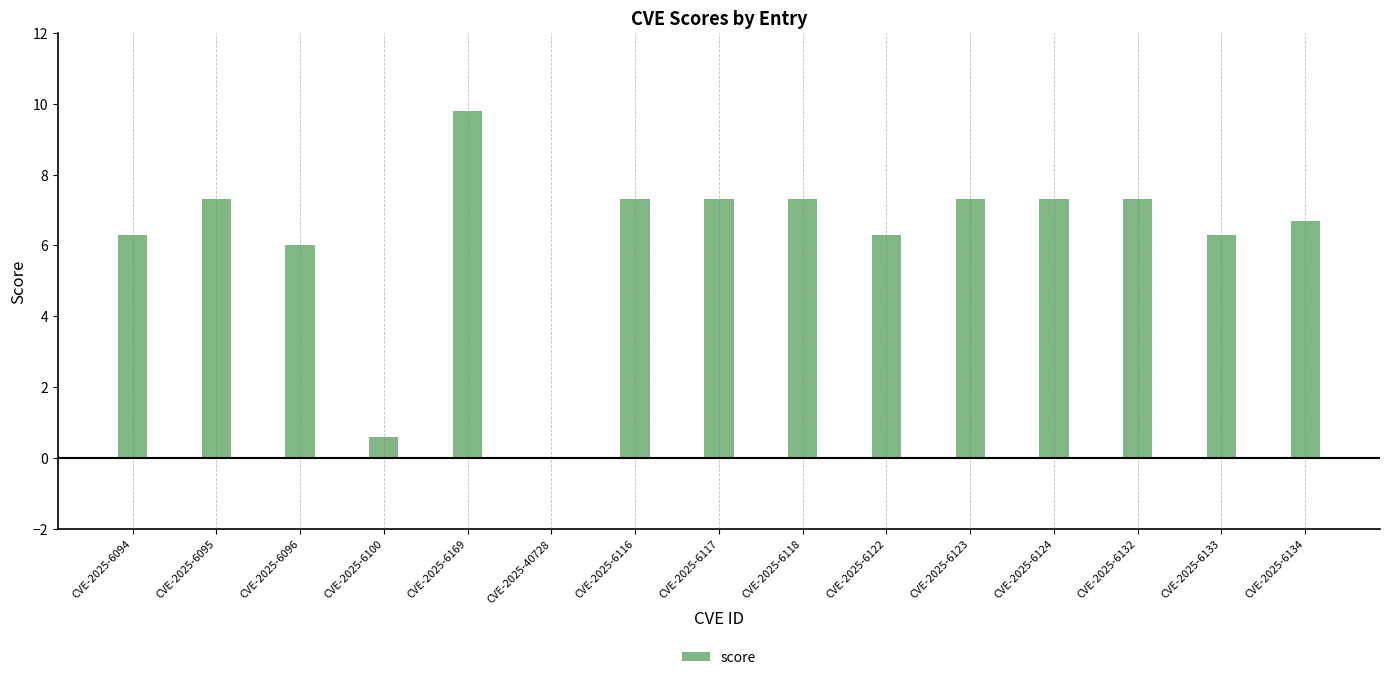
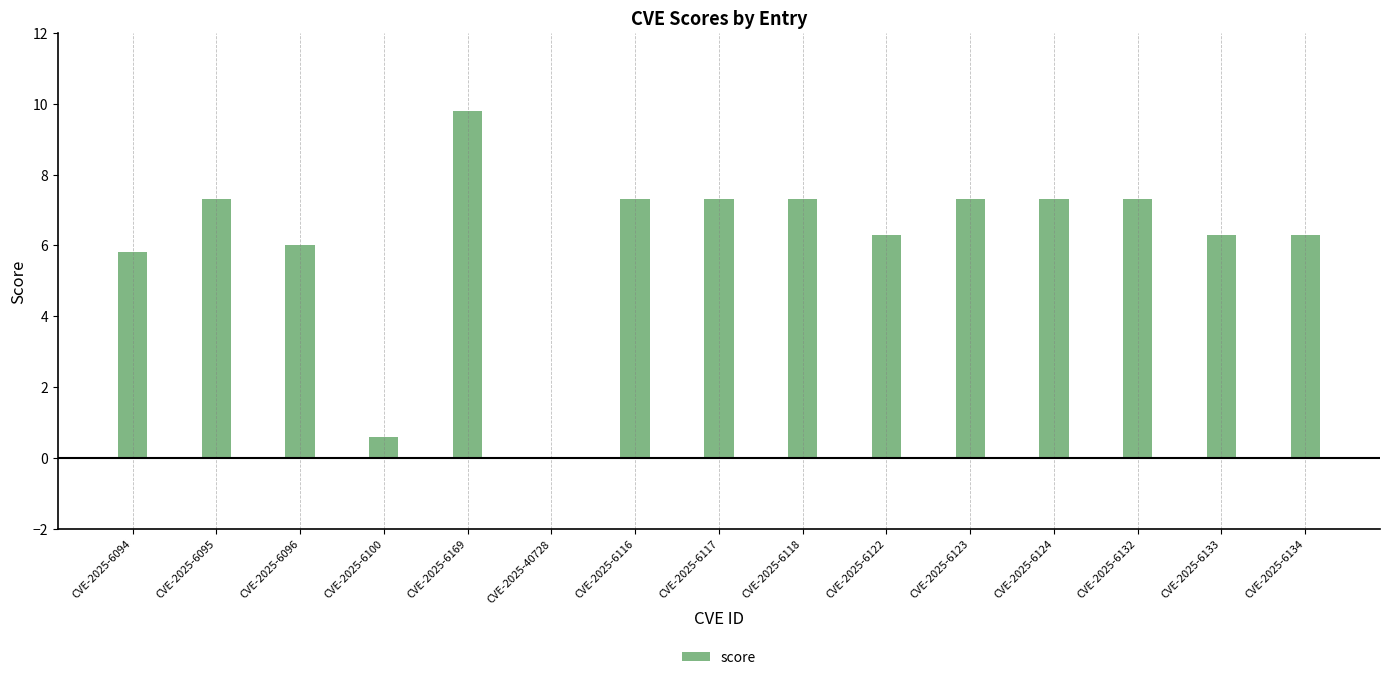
  {
-   "CVE-2025-6094": 6.3,
+   "CVE-2025-6094": 5.8,
    "CVE-2025-6095": 7.3,
    "CVE-2025-6096": 6.0,
    "CVE-2025-6100": 0.6,
    "CVE-2025-6169": 9.8,
    "CVE-2025-40728": 0.0,
    "CVE-2025-6116": 7.3,
    "CVE-2025-6117": 7.3,
    "CVE-2025-6118": 7.3,
    "CVE-2025-6122": 6.3,
    "CVE-2025-6123": 7.3,
    "CVE-2025-6124": 7.3,
    "CVE-2025-6132": 7.3,
    "CVE-2025-6133": 6.3,
-   "CVE-2025-6134": 6.7
+   "CVE-2025-6134": 6.3
  }
